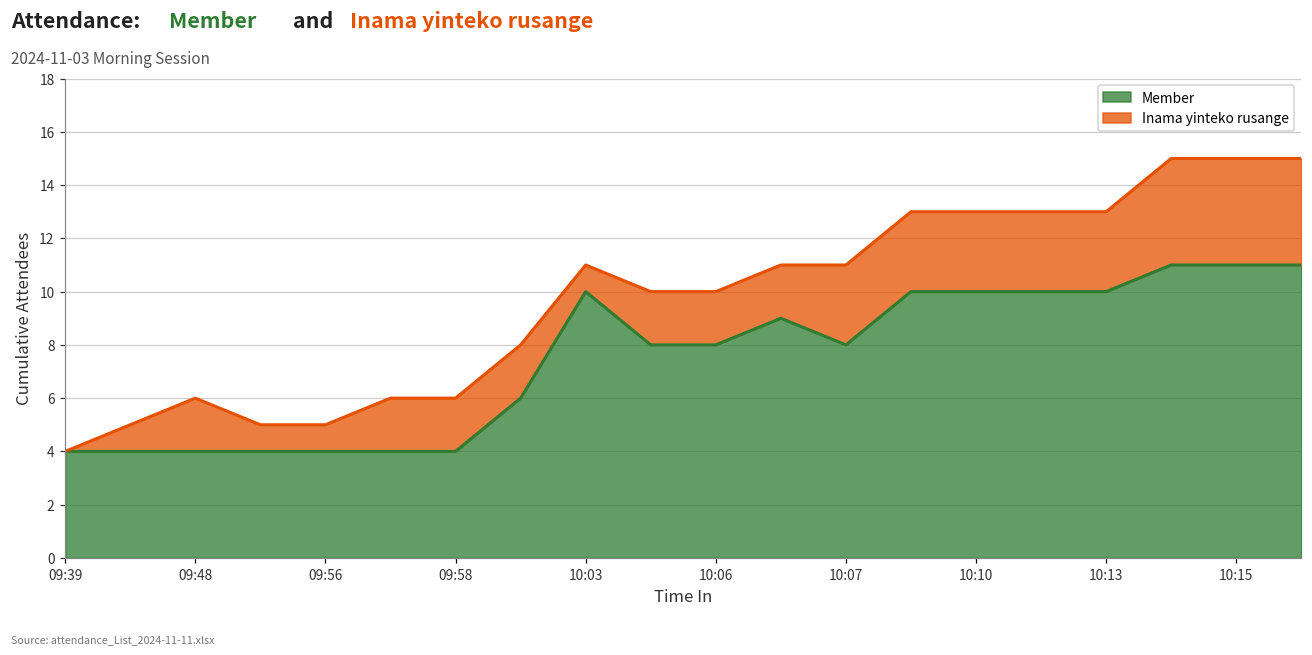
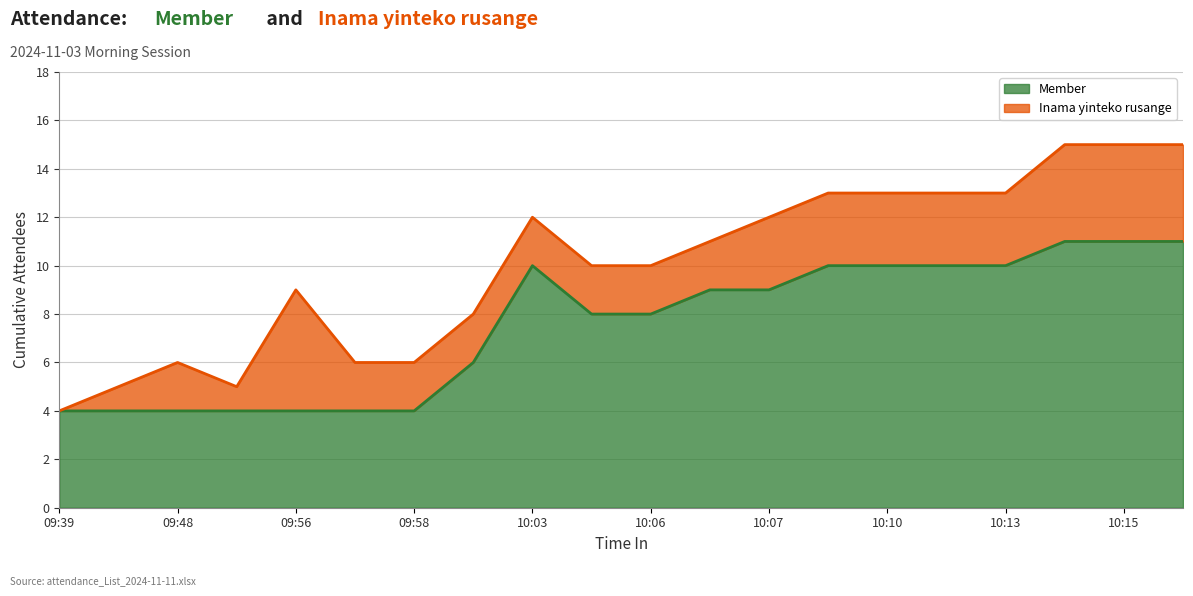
  {
    "Member": {
      "09:48": 4,
      "09:56": 4,
      "10:03": 10,
-     "10:07": 8
+     "10:07": 9
    },
    "Inama yinteko rusange": {
      "09:48": 2,
-     "09:56": 1,
-     "10:03": 1,
+     "09:56": 5,
+     "10:03": 2,
      "10:07": 3
    }
  }
